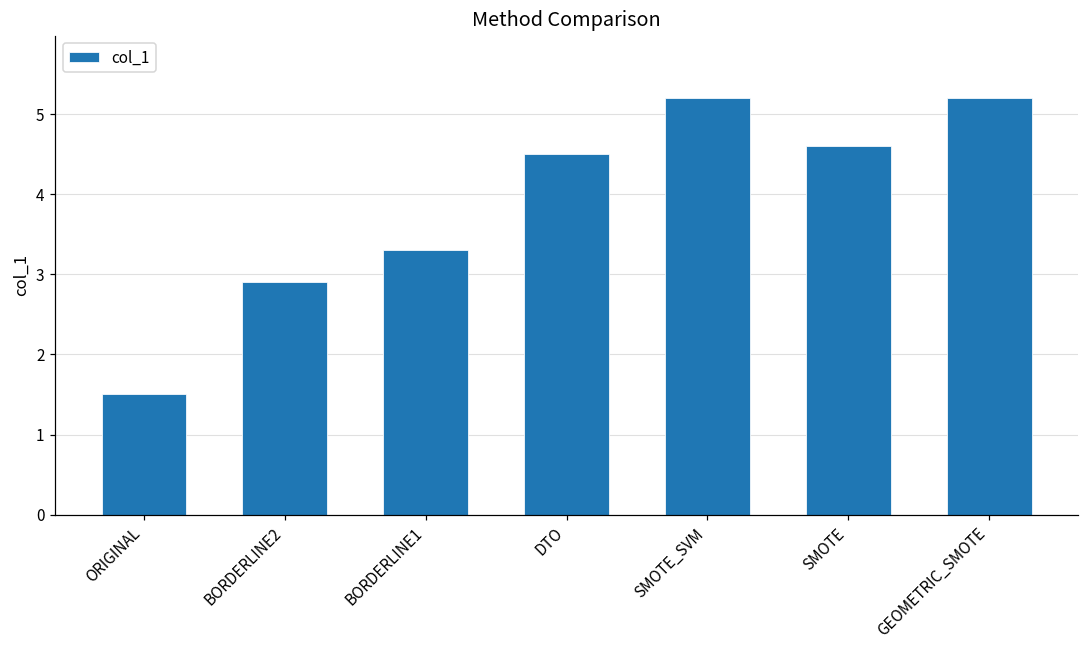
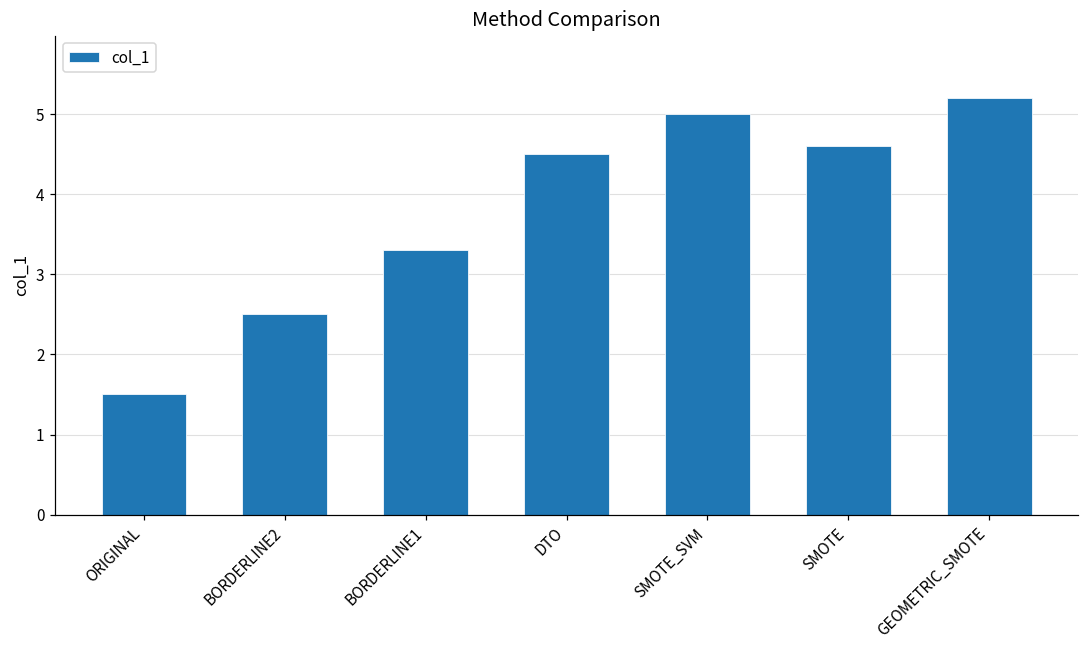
  {
    "ORIGINAL": 1.5,
-   "BORDERLINE2": 2.9,
+   "BORDERLINE2": 2.5,
    "BORDERLINE1": 3.3,
    "DTO": 4.5,
-   "SMOTE_SVM": 5.2,
+   "SMOTE_SVM": 5.0,
    "SMOTE": 4.6,
    "GEOMETRIC_SMOTE": 5.2
  }
